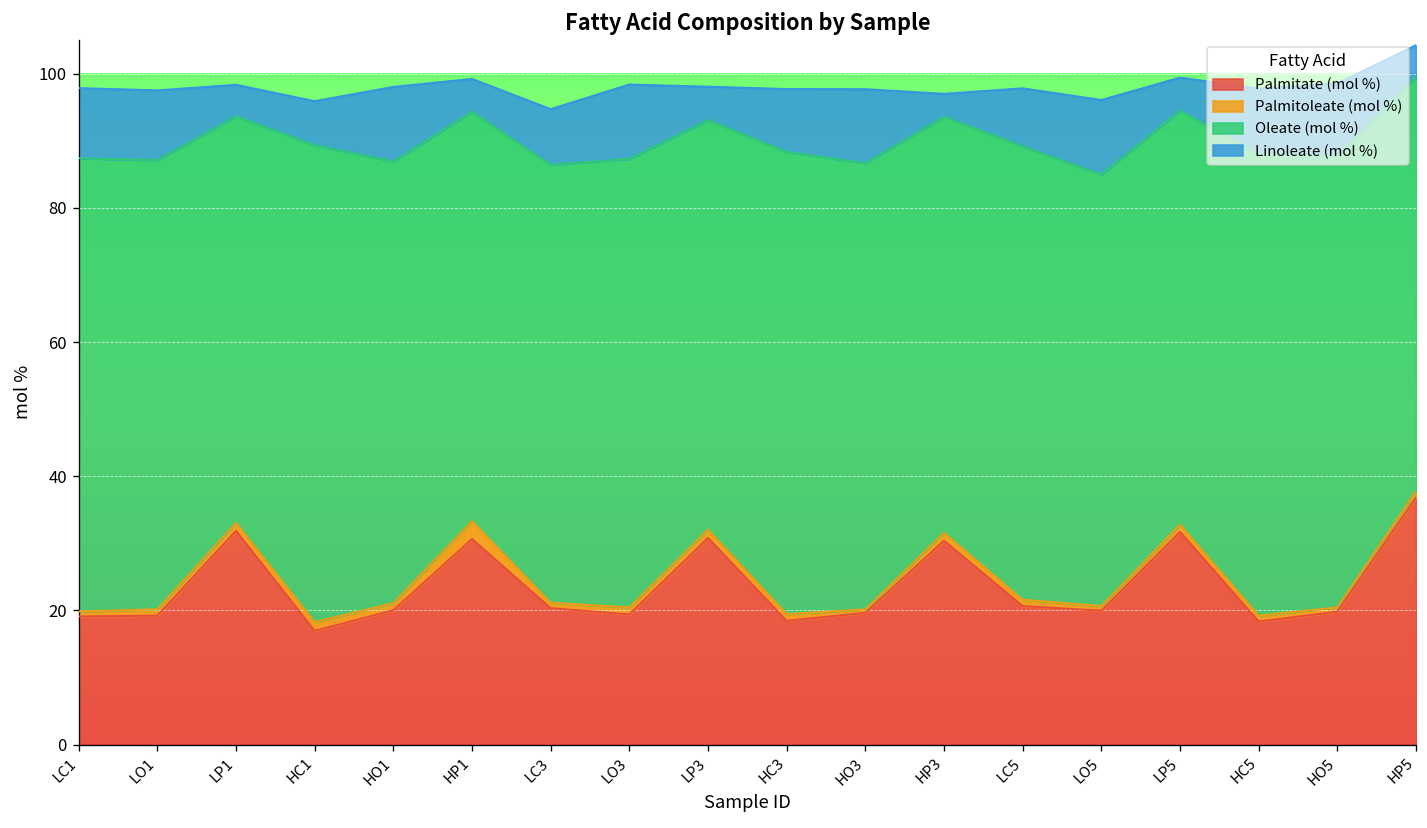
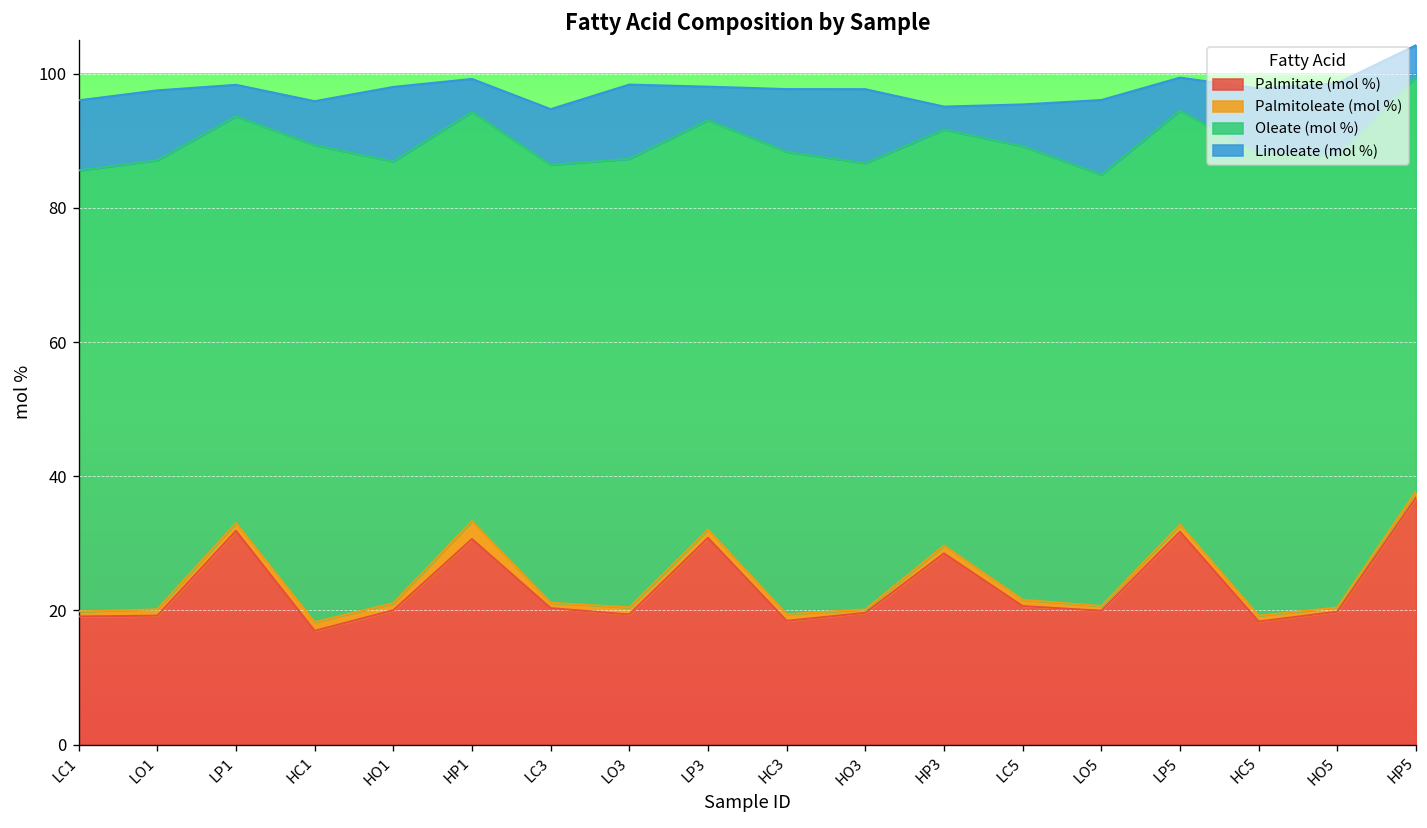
  {
    "Palmitate (mol %)": {
      "LC1": 19,
      "LO1": 19,
      "LP1": 32,
      "HC1": 17,
      "HO1": 20,
      "HP1": 31,
      "LC3": 20,
      "LO3": 19,
      "LP3": 31,
      "HC3": 18,
      "HO3": 20,
-     "HP3": 30,
+     "HP3": 29,
      "LC5": 21,
      "LO5": 20,
      "LP5": 32,
      "HC5": 18,
      "HO5": 20,
      "HP5": 37
    },
    "Palmitoleate (mol %)": {
      "LC1": 1,
      "LO1": 1,
      "LP1": 1,
      "HC1": 1,
      "HO1": 1,
      "HP1": 3,
      "LC3": 1,
      "LO3": 1,
      "LP3": 1,
      "HC3": 1,
      "HO3": 1,
      "HP3": 1,
      "LC5": 1,
      "LO5": 1,
      "LP5": 1,
      "HC5": 1,
      "HO5": 1,
      "HP5": 1
    },
    "Oleate (mol %)": {
-     "LC1": 68,
+     "LC1": 66,
      "LO1": 67,
      "LP1": 61,
      "HC1": 71,
      "HO1": 66,
      "HP1": 61,
      "LC3": 65,
      "LO3": 67,
      "LP3": 61,
      "HC3": 69,
      "HO3": 66,
      "HP3": 62,
      "LC5": 68,
      "LO5": 64,
      "LP5": 62,
      "HP5": 62
    },
    "Linoleate (mol %)": {
      "LC1": 10,
      "LO1": 10,
      "LP1": 5,
      "HC1": 7,
      "HO1": 11,
      "HP1": 5,
      "LC3": 8,
      "LO3": 11,
      "LP3": 5,
      "HC3": 9,
      "HO3": 11,
      "HP3": 3,
-     "LC5": 9,
+     "LC5": 6,
      "LO5": 11,
      "LP5": 5,
      "HP5": 5
    }
  }
